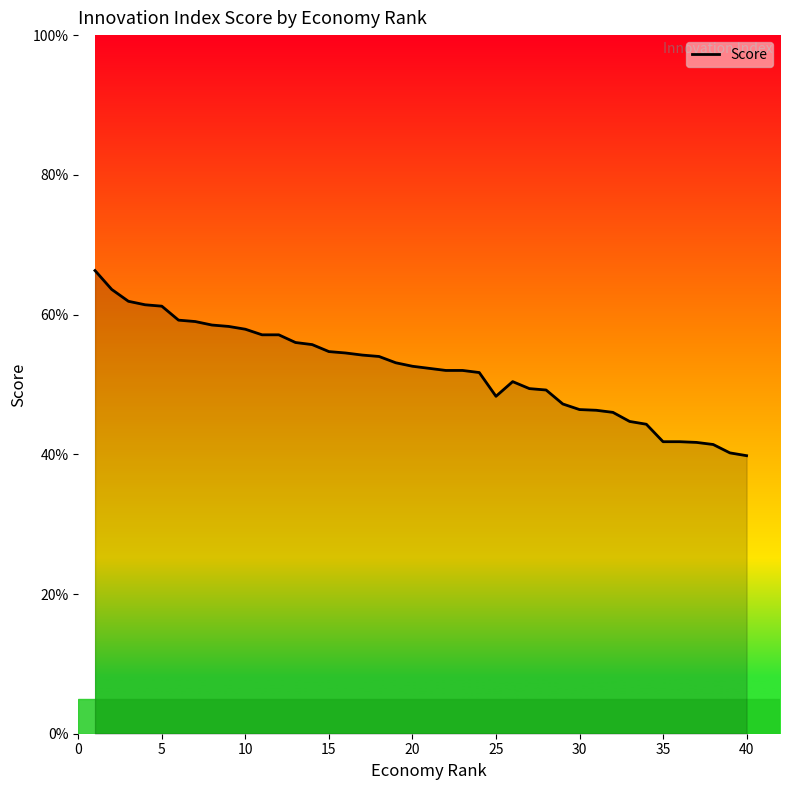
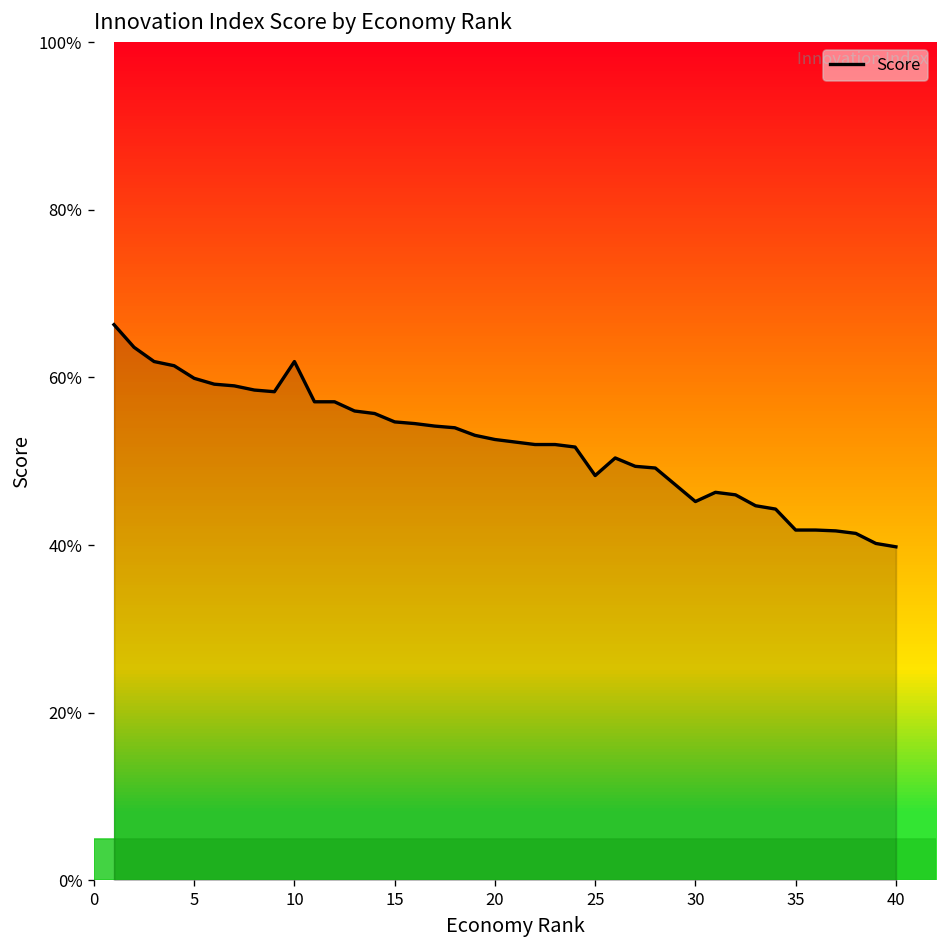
  {
-   "5": "61%",
-   "10": "58%",
+   "5": "60%",
+   "10": "62%",
    "15": "55%",
    "20": "53%",
    "25": "48%",
-   "30": "46%",
+   "30": "45%",
    "35": "42%",
    "40": "40%"
  }
